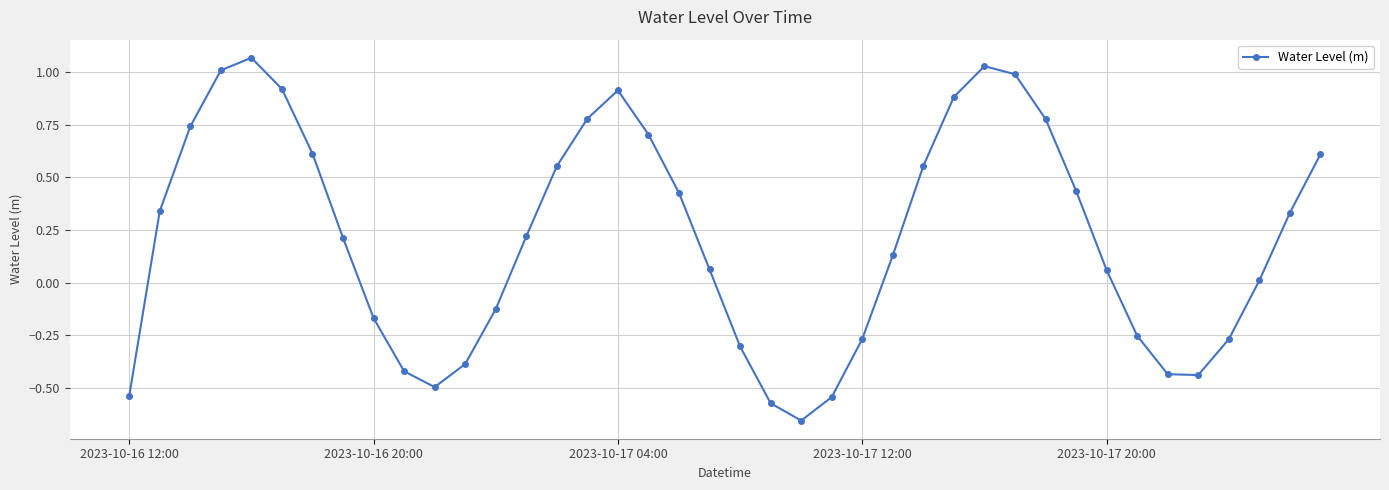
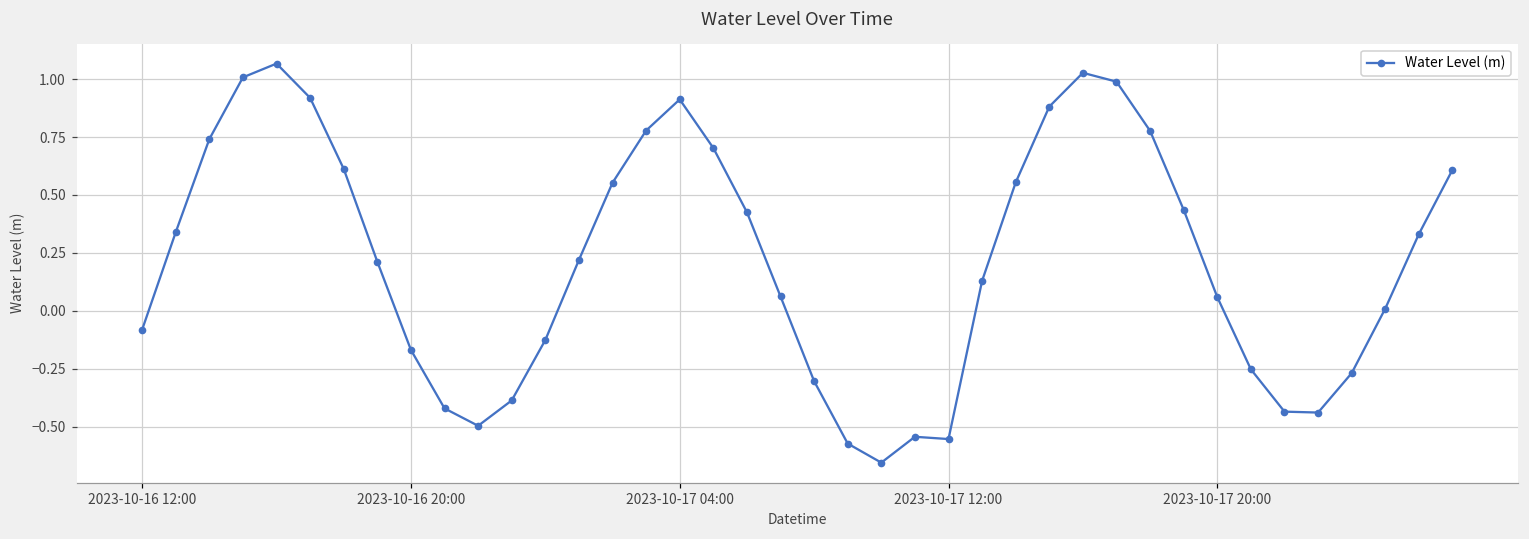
  {
-   "2023-10-16 12:00": -0.54,
+   "2023-10-16 12:00": -0.08,
    "2023-10-16 20:00": -0.17,
    "2023-10-17 04:00": 0.91,
-   "2023-10-17 12:00": -0.27,
+   "2023-10-17 12:00": -0.55,
    "2023-10-17 20:00": 0.06
  }
